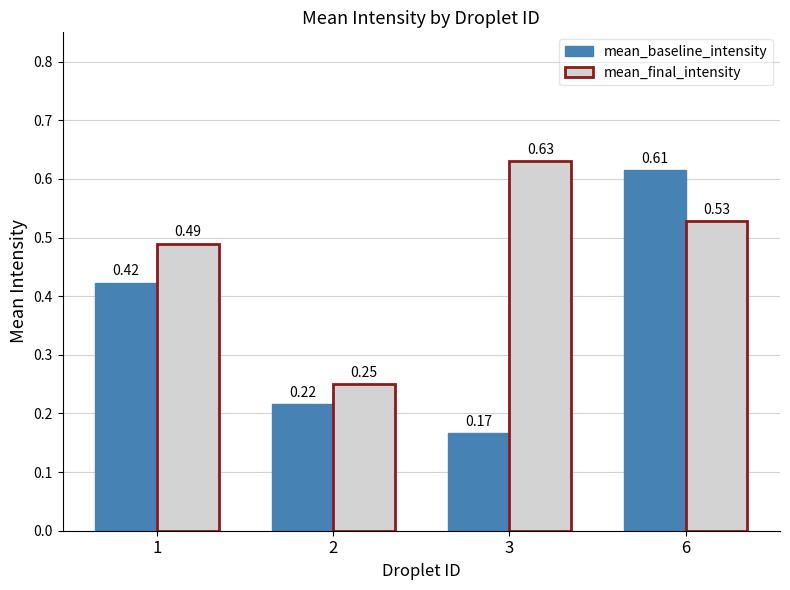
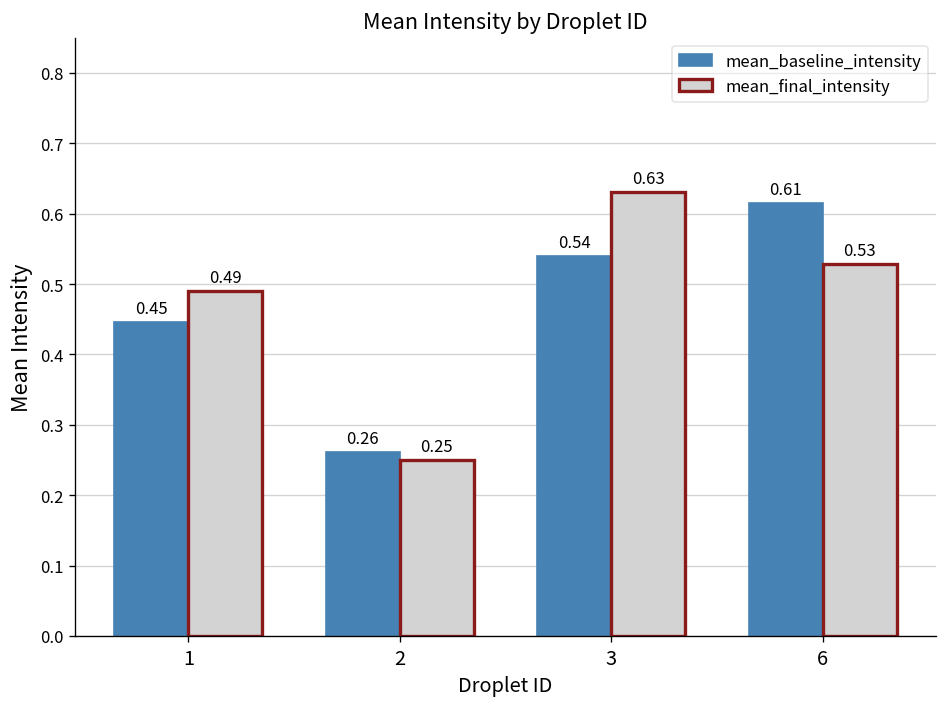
  {
    "mean_baseline_intensity": {
-     "1": 0.42,
-     "2": 0.22,
-     "3": 0.17,
+     "1": 0.45,
+     "2": 0.26,
+     "3": 0.54,
      "6": 0.61
    },
    "mean_final_intensity": {
      "1": 0.49,
      "2": 0.25,
      "3": 0.63,
      "6": 0.53
    }
  }
